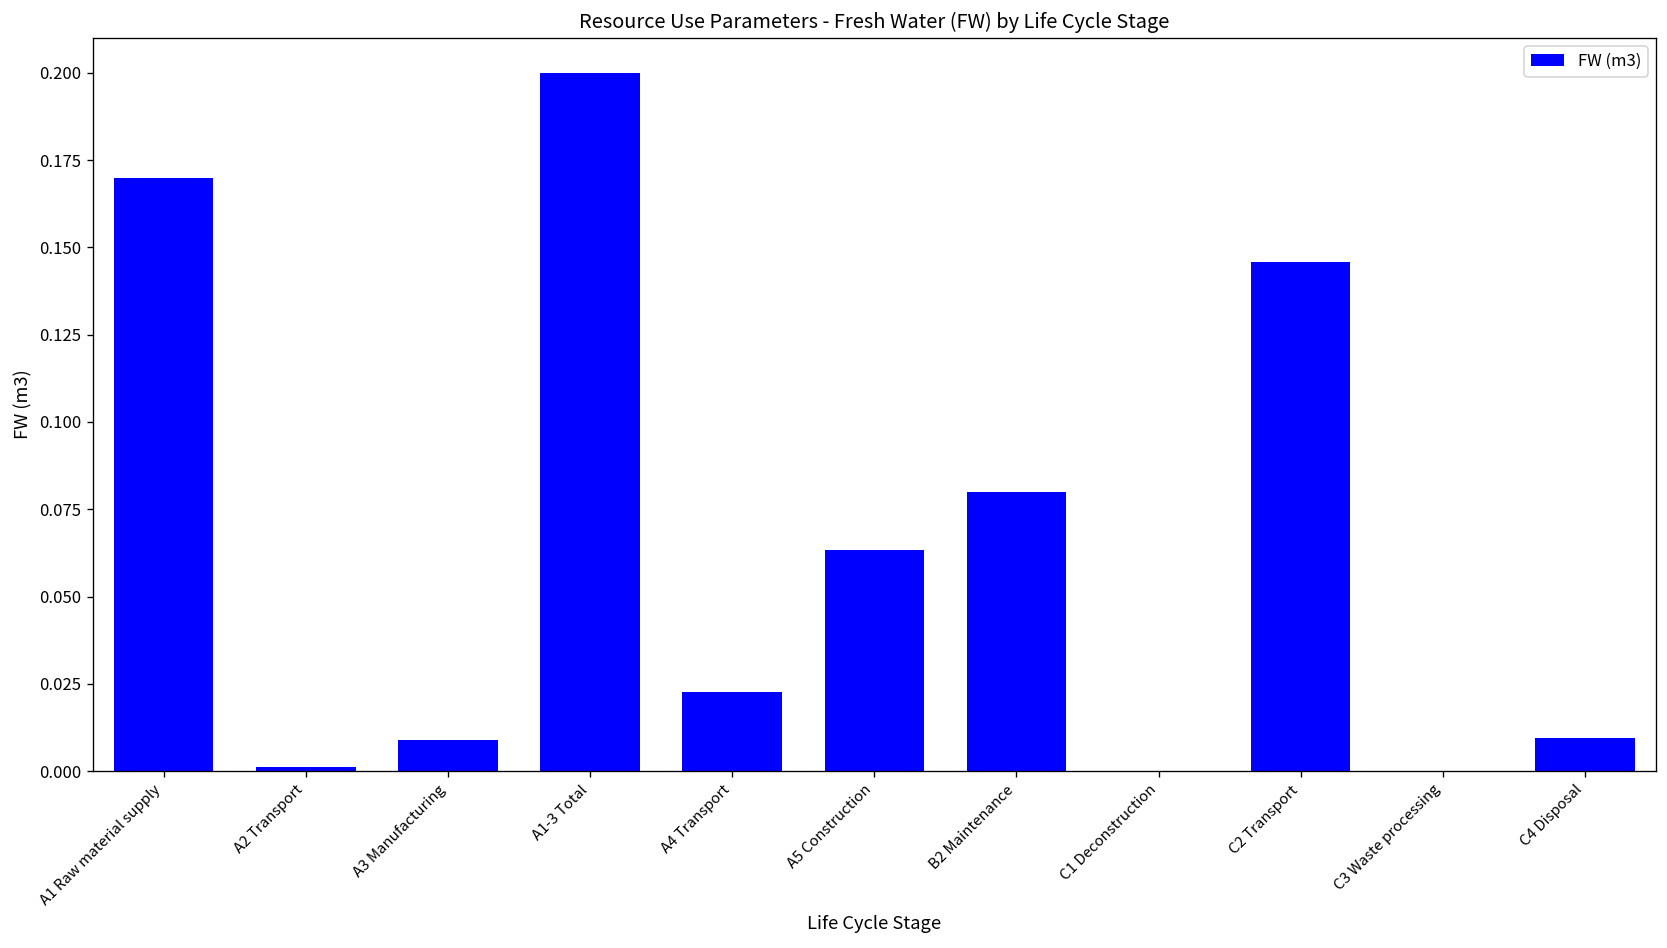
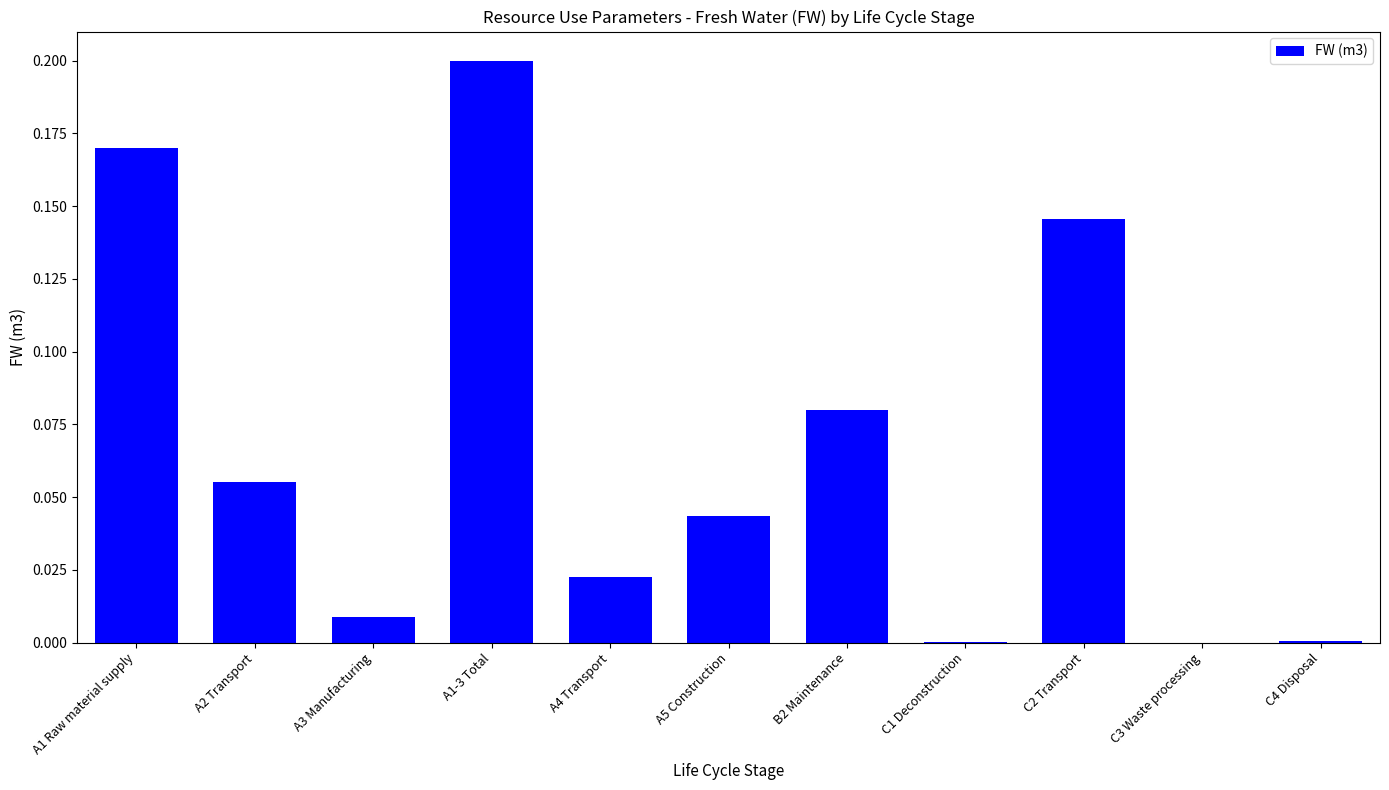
  {
    "A1 Raw material supply": 0.170,
-   "A2 Transport": 0.001,
+   "A2 Transport": 0.055,
    "A3 Manufacturing": 0.009,
    "A1-3 Total": 0.200,
    "A4 Transport": 0.023,
-   "A5 Construction": 0.063,
+   "A5 Construction": 0.043,
    "B2 Maintenance": 0.080,
    "C2 Transport": 0.146,
    "C3 Waste processing": 0.000,
-   "C4 Disposal": 0.009
+   "C4 Disposal": 0.001
  }
